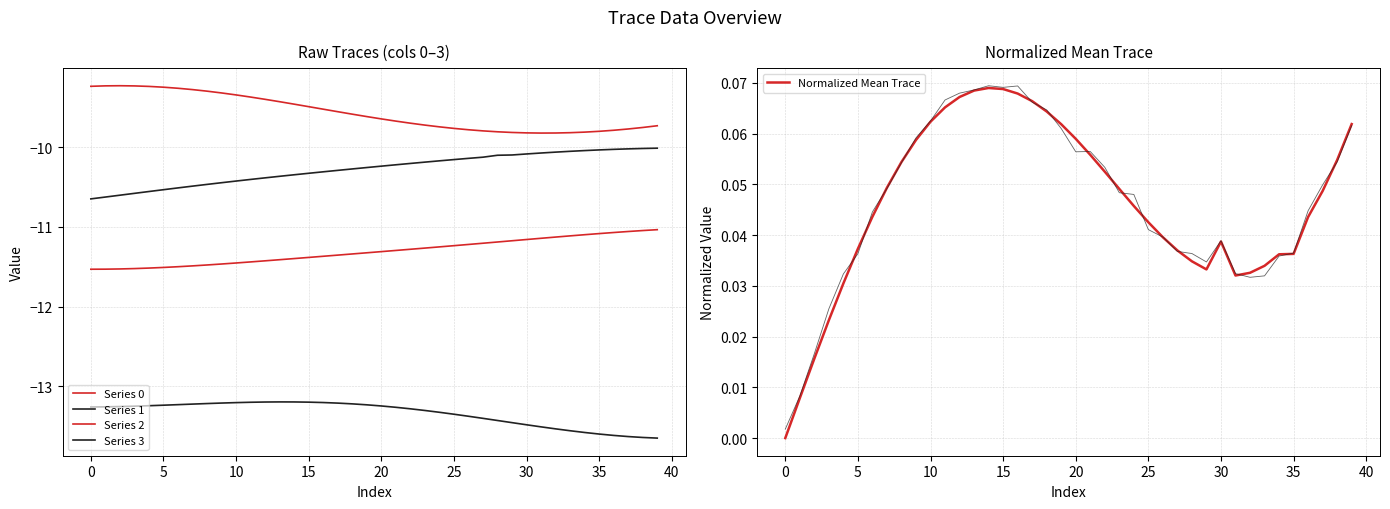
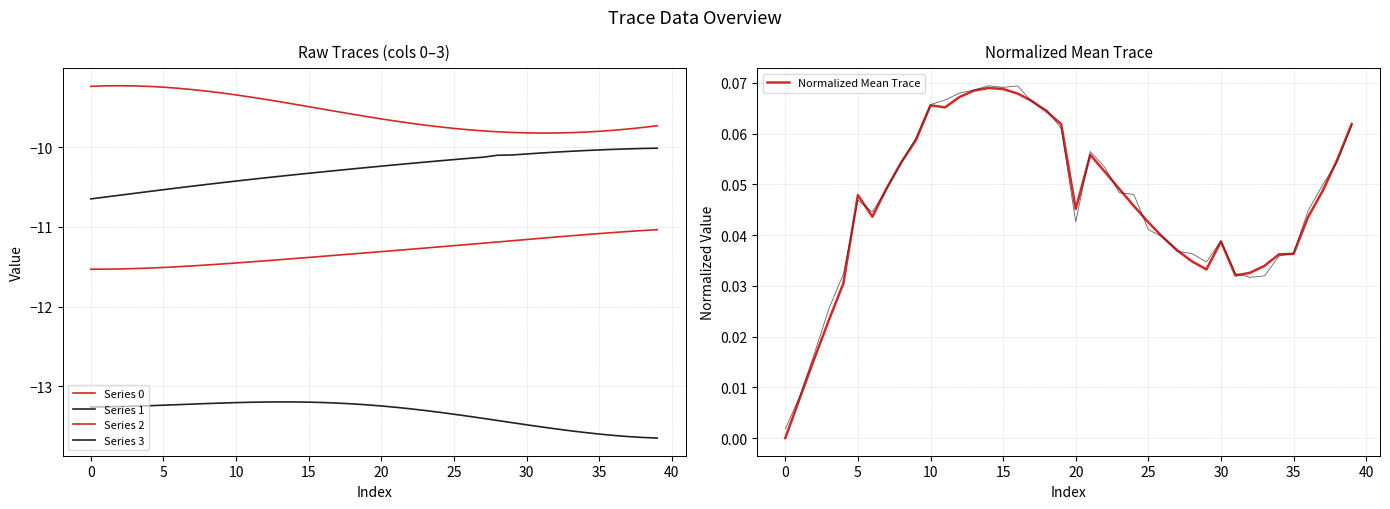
  {
    "Normalized Mean Trace": {
      "Normalized Mean Trace": {
        "0": 0.000,
-       "5": 0.037,
-       "10": 0.062,
-       "20": 0.059,
+       "5": 0.048,
+       "10": 0.066,
+       "20": 0.045,
        "25": 0.043
      }
    }
  }
